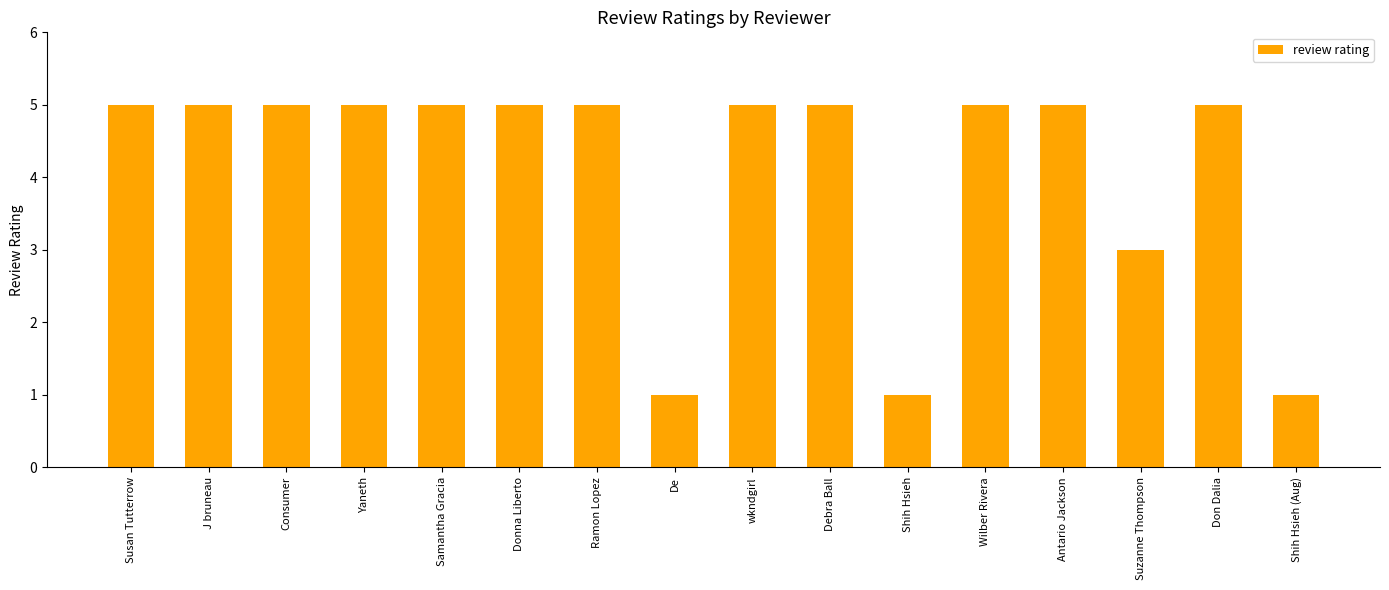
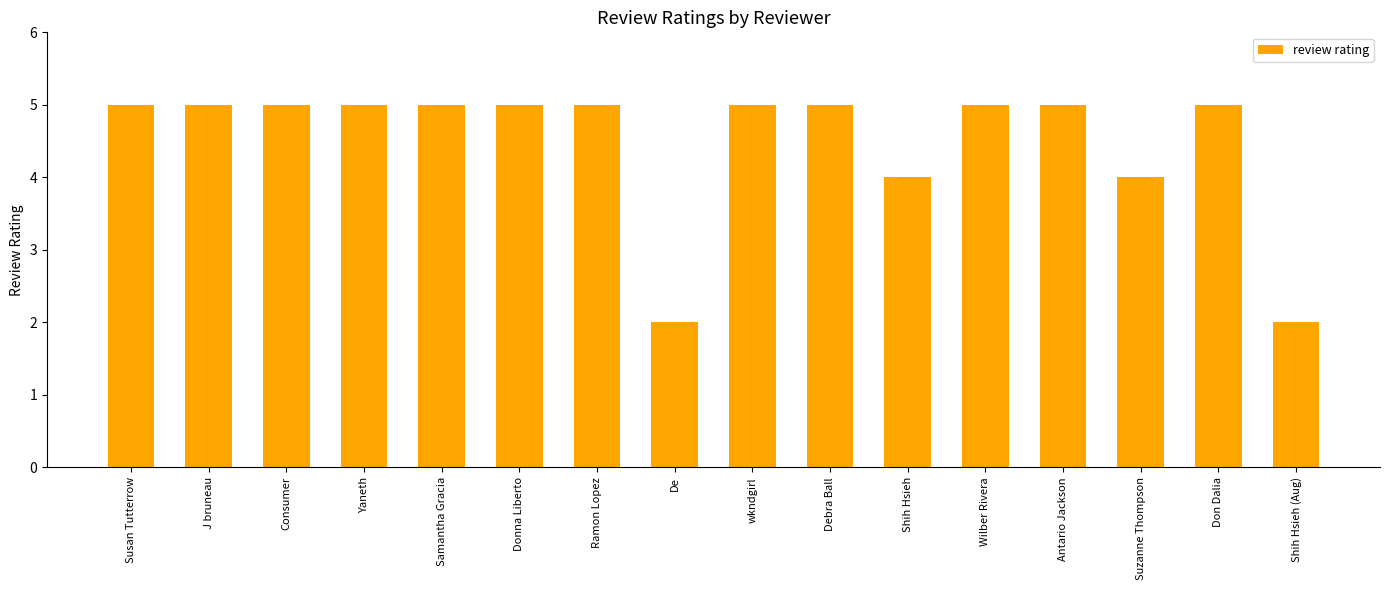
  {
    "Susan Tutterrow": 5,
    "J bruneau": 5,
    "Consumer": 5,
    "Yaneth": 5,
    "Samantha Gracia": 5,
    "Donna Liberto": 5,
    "Ramon Lopez": 5,
-   "De": 1,
+   "De": 2,
    "wkndgirl": 5,
    "Debra Ball": 5,
-   "Shih Hsieh": 1,
+   "Shih Hsieh": 4,
    "Wilber Rivera": 5,
    "Antario Jackson": 5,
-   "Suzanne Thompson": 3,
+   "Suzanne Thompson": 4,
    "Don Dalia": 5,
-   "Shih Hsieh (Aug)": 1
+   "Shih Hsieh (Aug)": 2
  }
